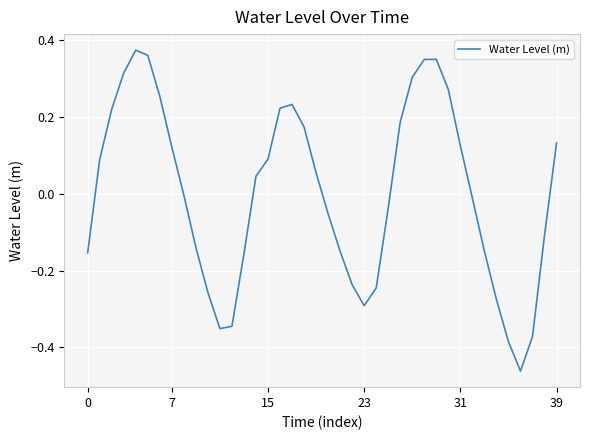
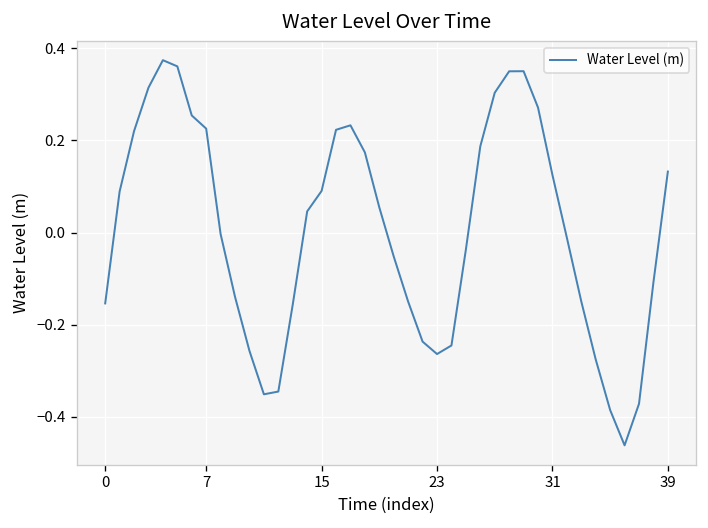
  {
    "0": -0.15,
-   "7": 0.12,
+   "7": 0.23,
    "15": 0.09,
-   "23": -0.29,
+   "23": -0.26,
    "31": 0.12,
    "39": 0.13
  }
